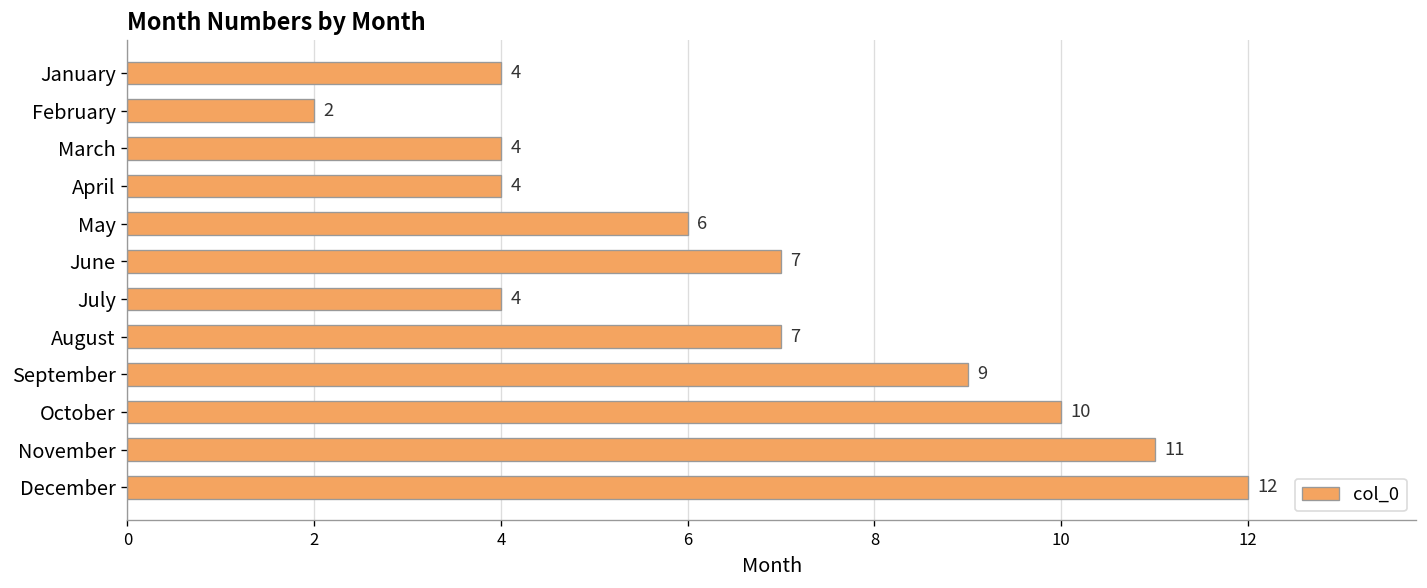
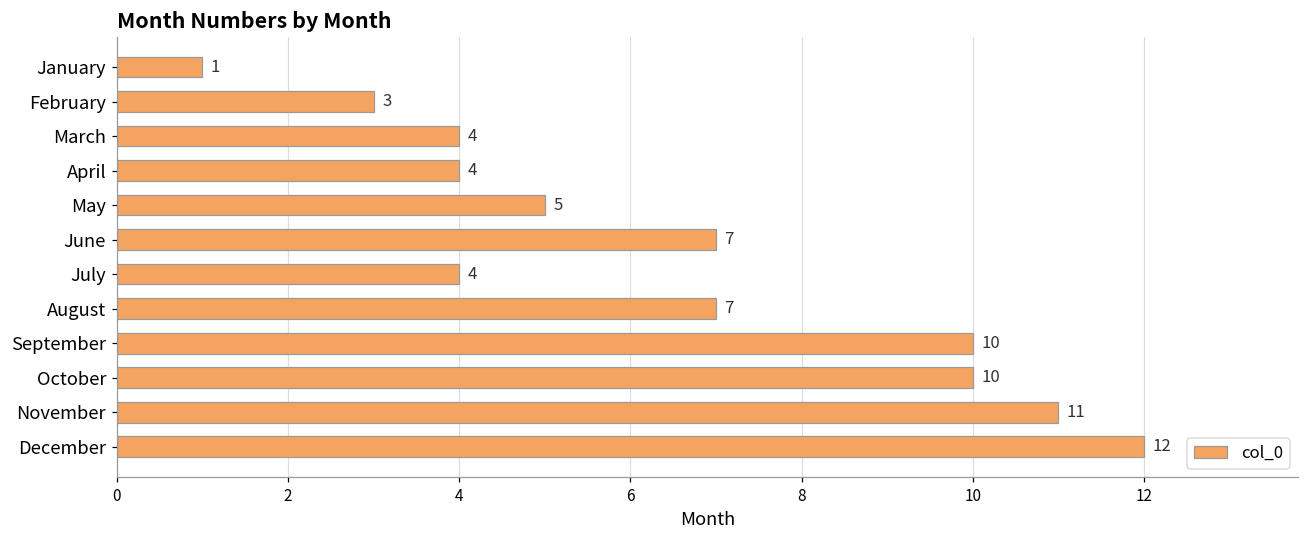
  {
-   "January": 4,
-   "February": 2,
+   "January": 1,
+   "February": 3,
    "March": 4,
    "April": 4,
-   "May": 6,
+   "May": 5,
    "June": 7,
    "July": 4,
    "August": 7,
-   "September": 9,
+   "September": 10,
    "October": 10,
    "November": 11,
    "December": 12
  }
